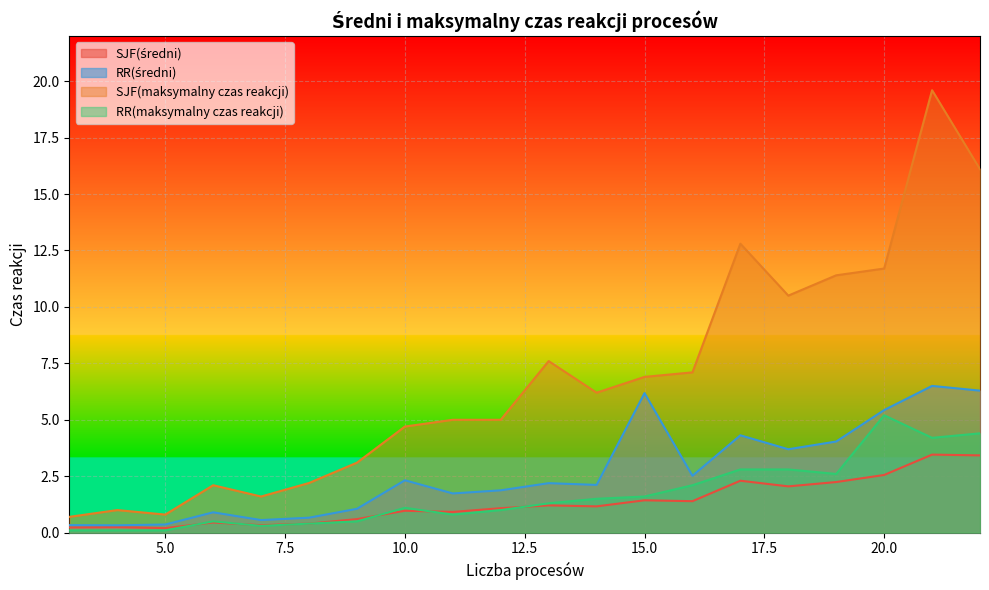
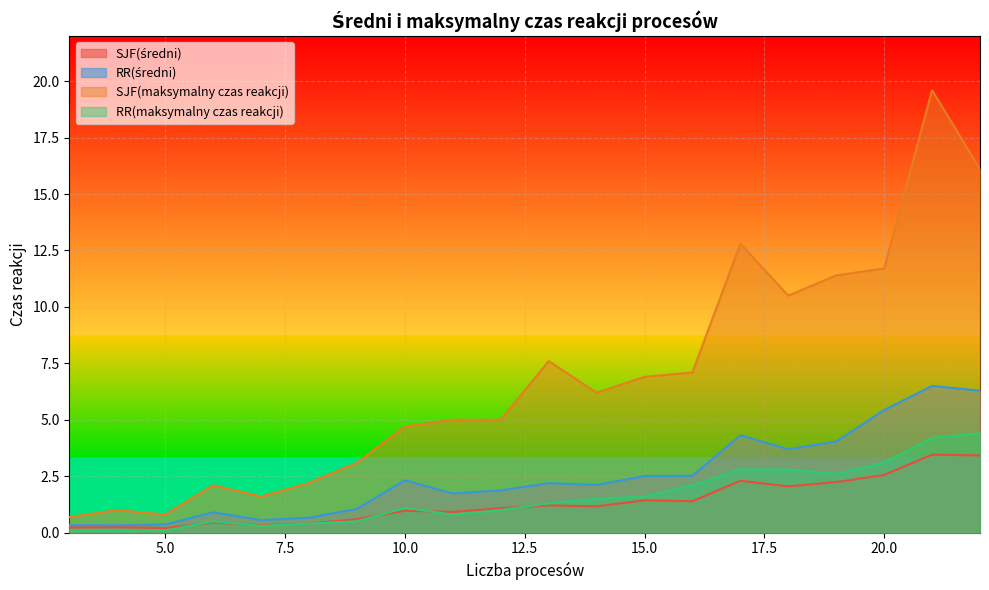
  {
    "RR(średni)": {
      "5.0": 0.4,
      "10.0": 2.3,
-     "15.0": 6.2,
+     "15.0": 2.5,
      "20.0": 5.4
    },
    "RR(maksymalny czas reakcji)": {
      "10.0": 1.1,
      "15.0": 1.6,
-     "20.0": 5.2
+     "20.0": 3.1
    }
  }
